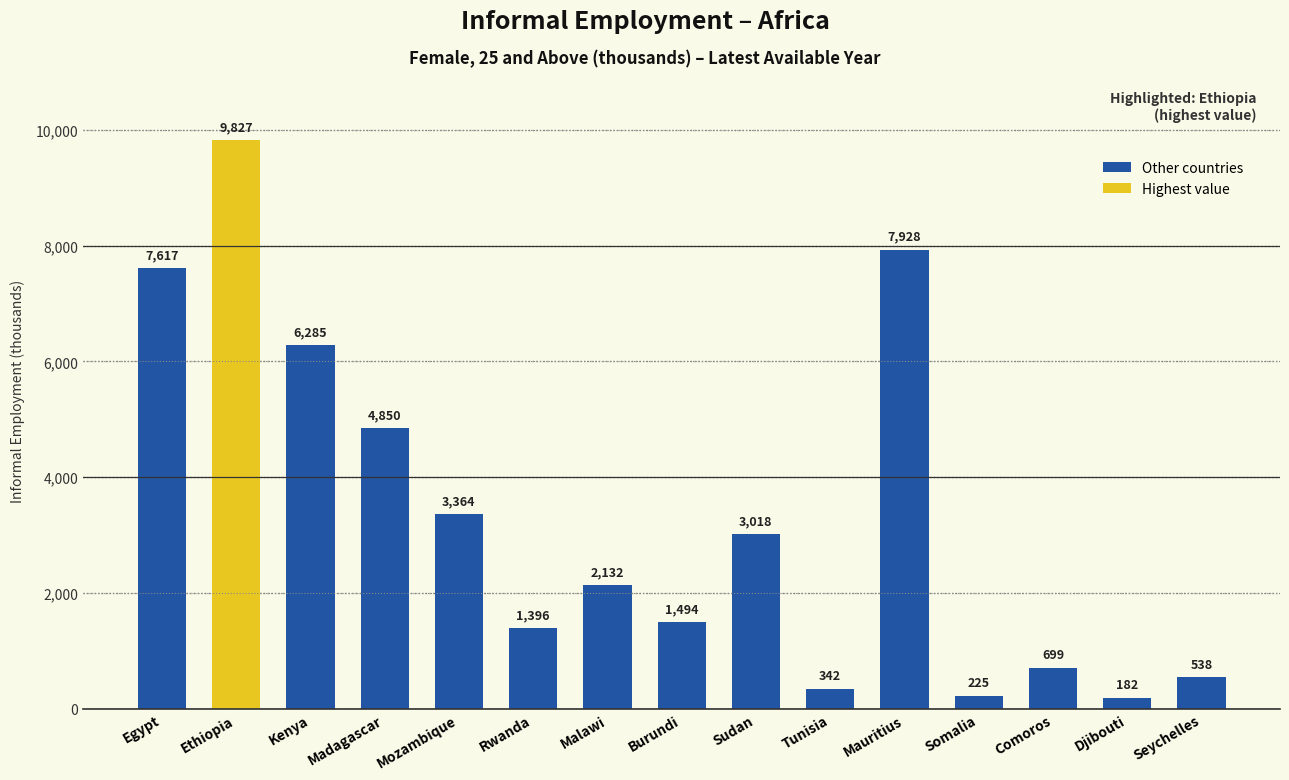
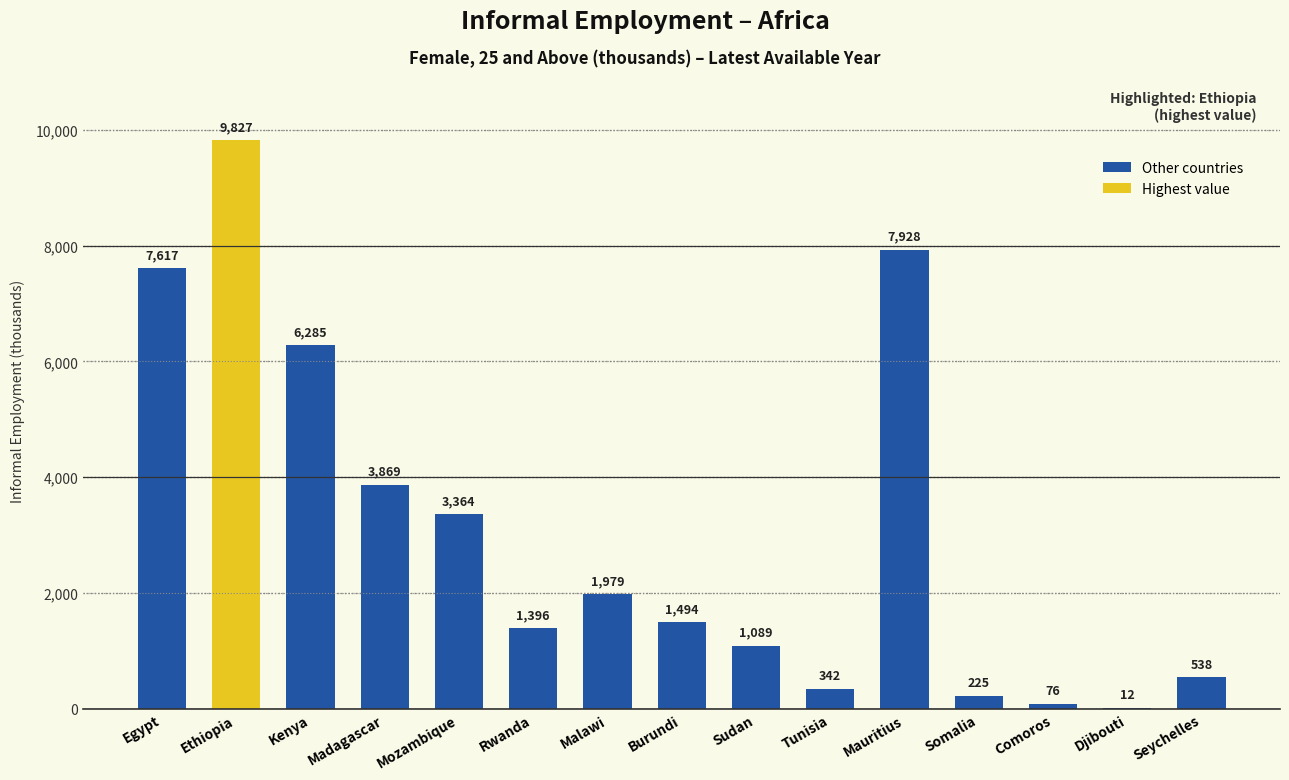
  {
    "Egypt": "7,617",
    "Ethiopia": "9,827",
    "Kenya": "6,285",
-   "Madagascar": "4,850",
+   "Madagascar": "3,869",
    "Mozambique": "3,364",
    "Rwanda": "1,396",
-   "Malawi": "2,132",
+   "Malawi": "1,979",
    "Burundi": "1,494",
-   "Sudan": "3,018",
+   "Sudan": "1,089",
    "Tunisia": "342",
    "Mauritius": "7,928",
    "Somalia": "225",
-   "Comoros": "699",
-   "Djibouti": "182",
+   "Comoros": "76",
+   "Djibouti": "12",
    "Seychelles": "538"
  }
